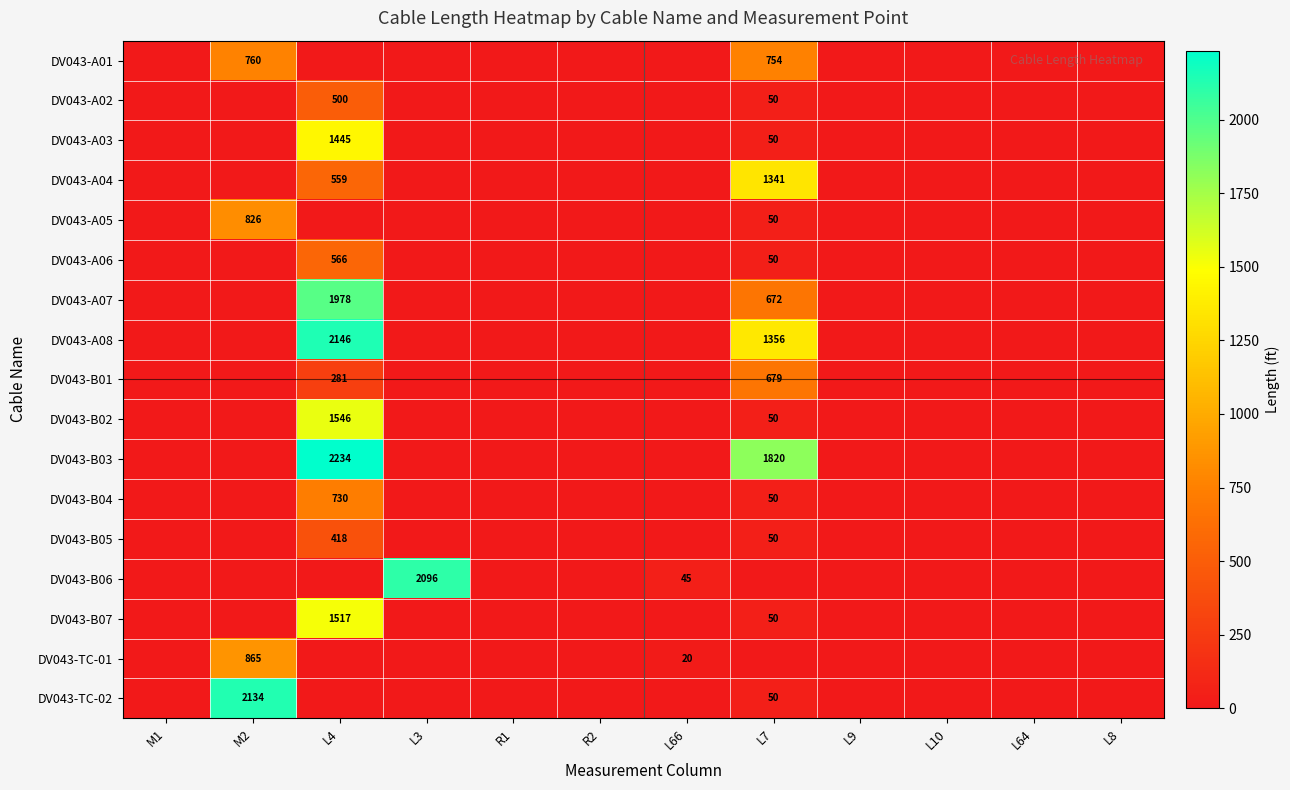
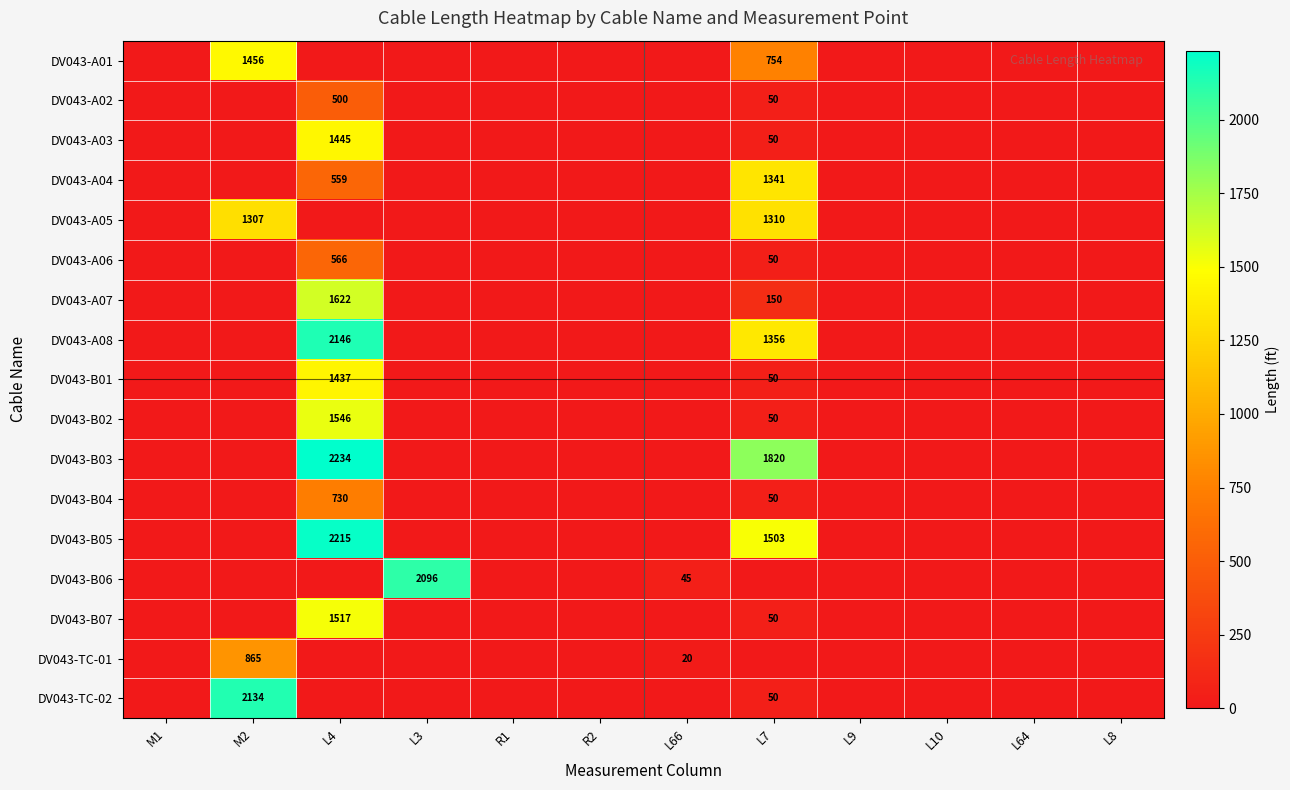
  {
    "DV043-A01": {
-     "M2": 760,
+     "M2": 1456,
      "L7": 754
    },
    "DV043-A02": {
      "L4": 500,
      "L7": 50
    },
    "DV043-A03": {
      "L4": 1445,
      "L7": 50
    },
    "DV043-A04": {
      "L4": 559,
      "L7": 1341
    },
    "DV043-A05": {
-     "M2": 826,
-     "L7": 50
+     "M2": 1307,
+     "L7": 1310
    },
    "DV043-A06": {
      "L4": 566,
      "L7": 50
    },
    "DV043-A07": {
-     "L4": 1978,
-     "L7": 672
+     "L4": 1622,
+     "L7": 150
    },
    "DV043-A08": {
      "L4": 2146,
      "L7": 1356
    },
    "DV043-B01": {
-     "L4": 281,
-     "L7": 679
+     "L4": 1437,
+     "L7": 50
    },
    "DV043-B02": {
      "L4": 1546,
      "L7": 50
    },
    "DV043-B03": {
      "L4": 2234,
      "L7": 1820
    },
    "DV043-B04": {
      "L4": 730,
      "L7": 50
    },
    "DV043-B05": {
-     "L4": 418,
-     "L7": 50
+     "L4": 2215,
+     "L7": 1503
    },
    "DV043-B06": {
      "L3": 2096,
      "L66": 45
    },
    "DV043-B07": {
      "L4": 1517,
      "L7": 50
    },
    "DV043-TC-01": {
      "M2": 865,
      "L66": 20
    },
    "DV043-TC-02": {
      "M2": 2134,
      "L7": 50
    }
  }
